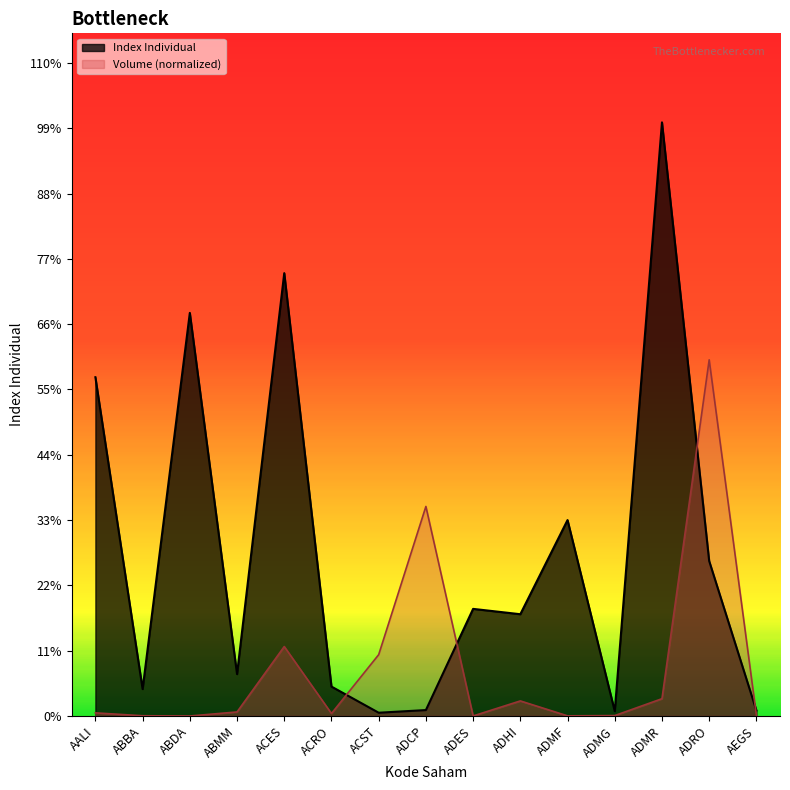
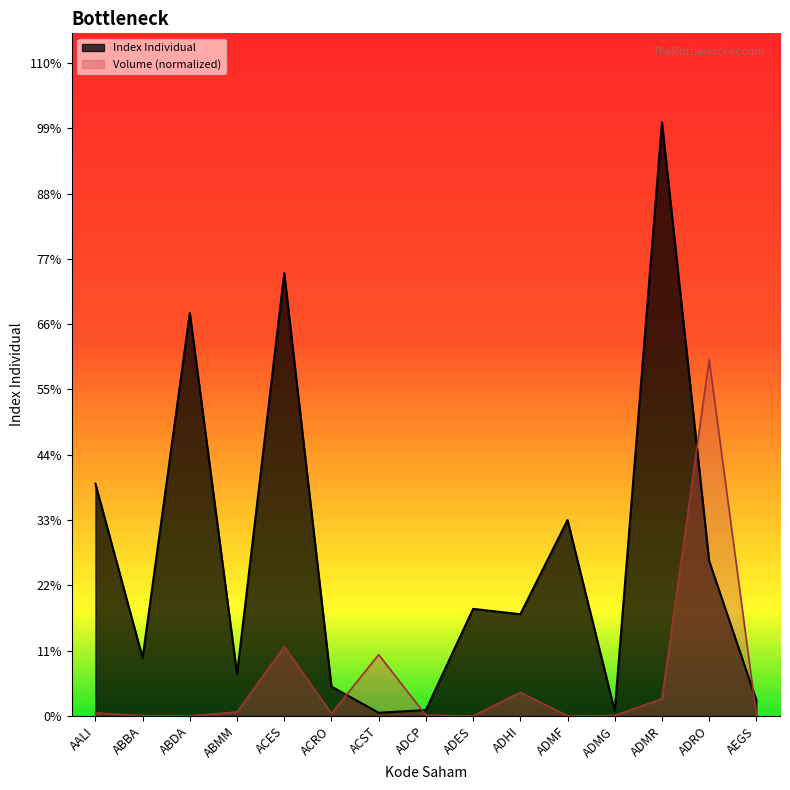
  {
    "Index Individual": {
-     "AALI": "57%",
-     "ABBA": "5%",
+     "AALI": "39%",
+     "ABBA": "10%",
      "ABDA": "68%",
      "ABMM": "7%",
      "ACES": "75%",
      "ACRO": "5%",
      "ACST": "1%",
      "ADCP": "1%",
      "ADES": "18%",
      "ADHI": "17%",
      "ADMF": "33%",
      "ADMG": "1%",
      "ADMR": "100%",
      "ADRO": "26%",
-     "AEGS": "1%"
+     "AEGS": "3%"
    },
    "Volume (normalized)": {
      "AALI": "1%",
      "ABBA": "0%",
      "ABDA": "0%",
      "ABMM": "1%",
      "ACES": "12%",
      "ACRO": "0%",
      "ACST": "10%",
-     "ADCP": "35%",
+     "ADCP": "0%",
      "ADES": "0%",
-     "ADHI": "3%",
+     "ADHI": "4%",
      "ADMF": "0%",
      "ADMG": "0%",
      "ADMR": "3%",
      "ADRO": "60%",
      "AEGS": "0%"
    }
  }
